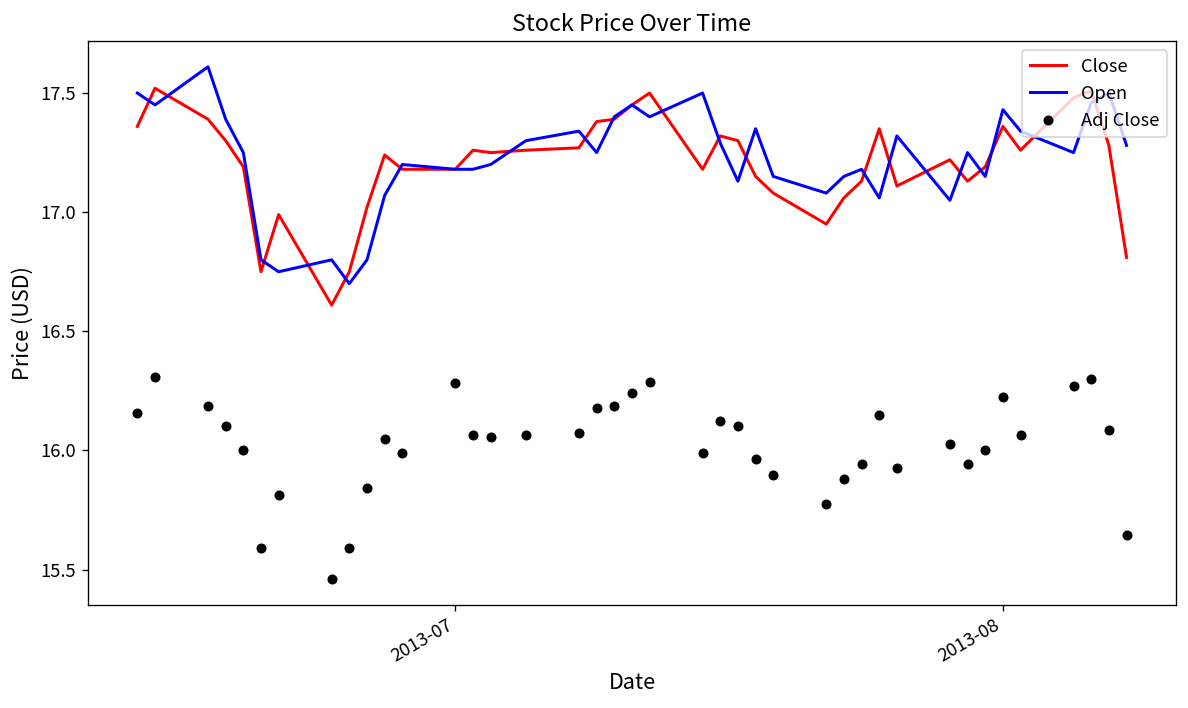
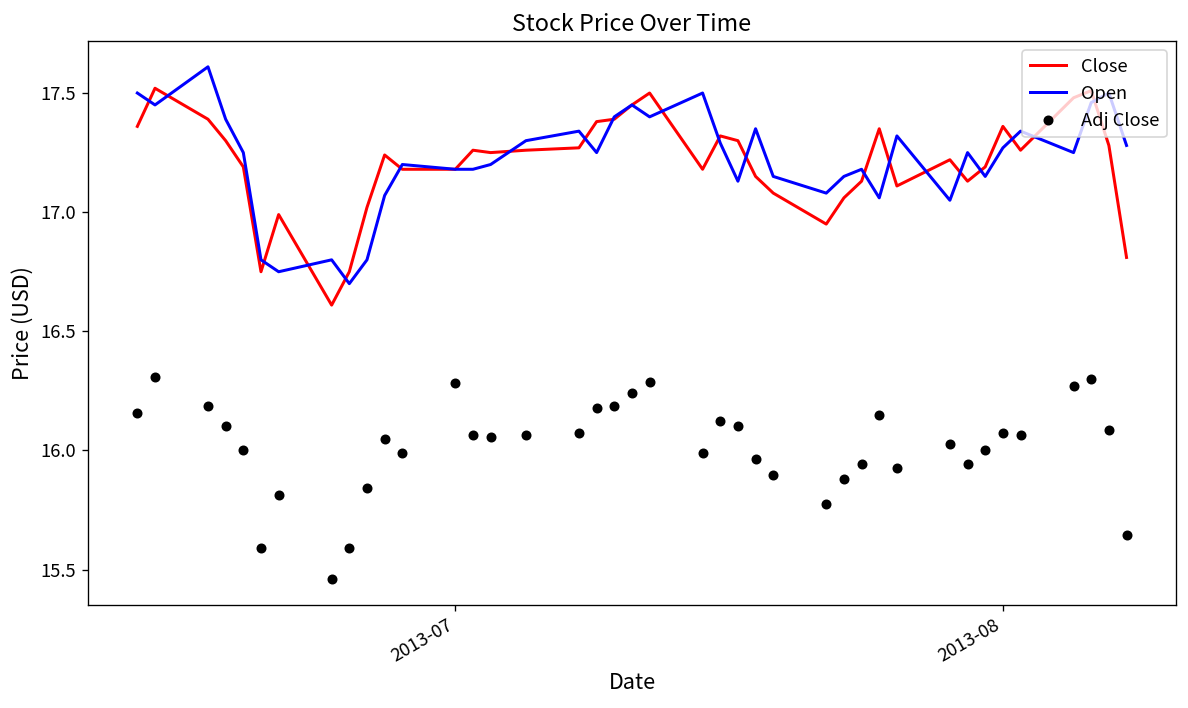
  {
    "Close": {
      "2013-08": 17.36
    },
    "Open": {
-     "2013-08": 17.43
+     "2013-08": 17.27
    },
    "Adj Close": {
      "2013-07": 16.28,
-     "2013-08": 16.23
+     "2013-08": 16.08
    }
  }
